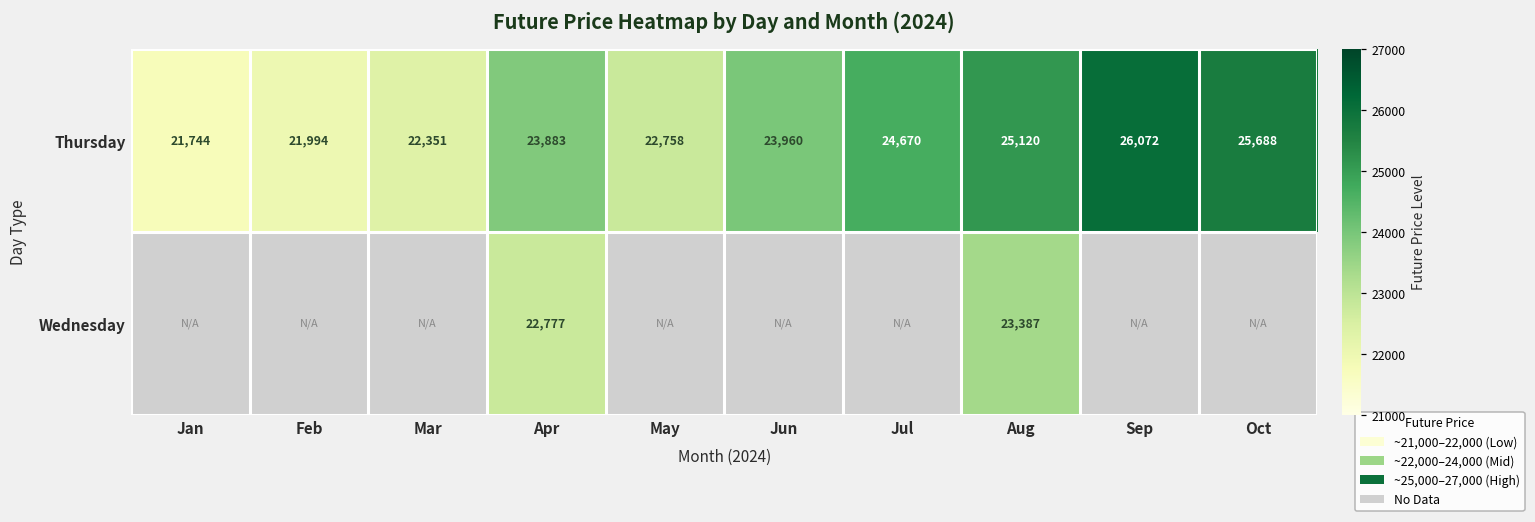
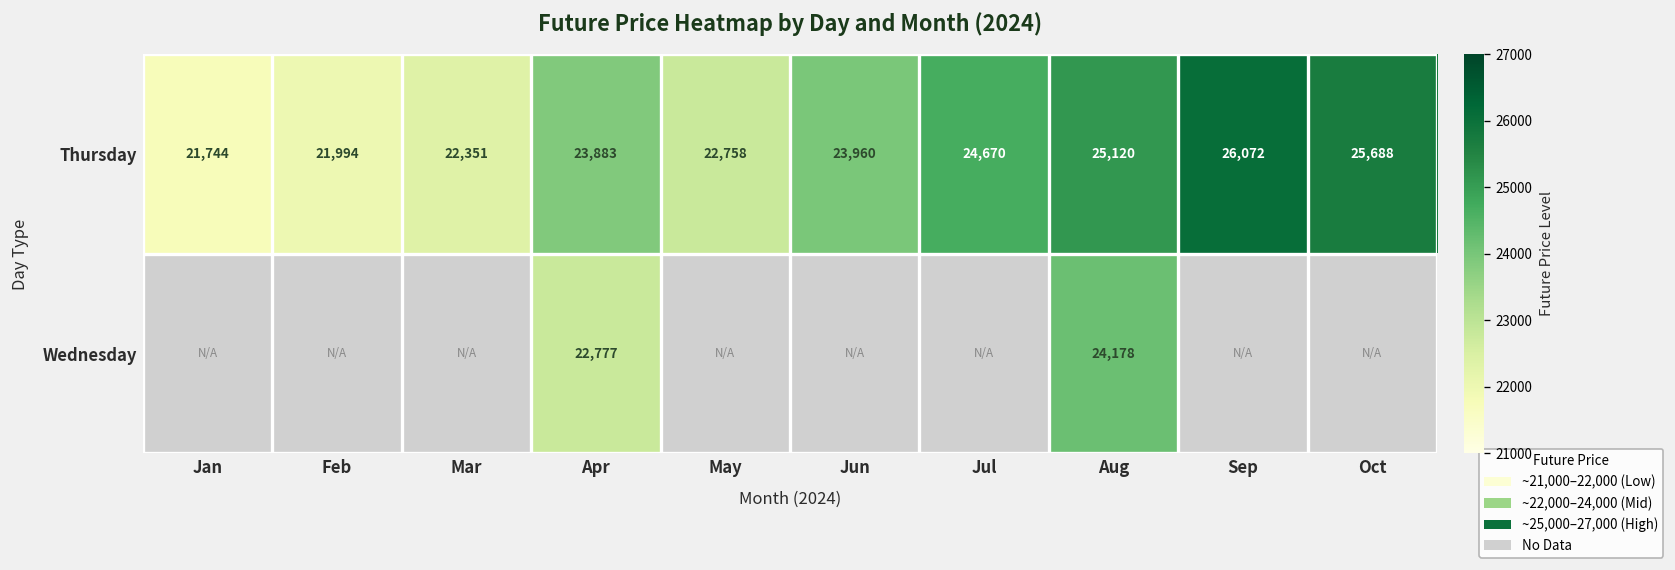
  {
    "Thursday": {
      "Jan": "21,744",
      "Feb": "21,994",
      "Mar": "22,351",
      "Apr": "23,883",
      "May": "22,758",
      "Jun": "23,960",
      "Jul": "24,670",
      "Aug": "25,120",
      "Sep": "26,072",
      "Oct": "25,688"
    },
    "Wednesday": {
      "Apr": "22,777",
-     "Aug": "23,387"
+     "Aug": "24,178"
    }
  }
